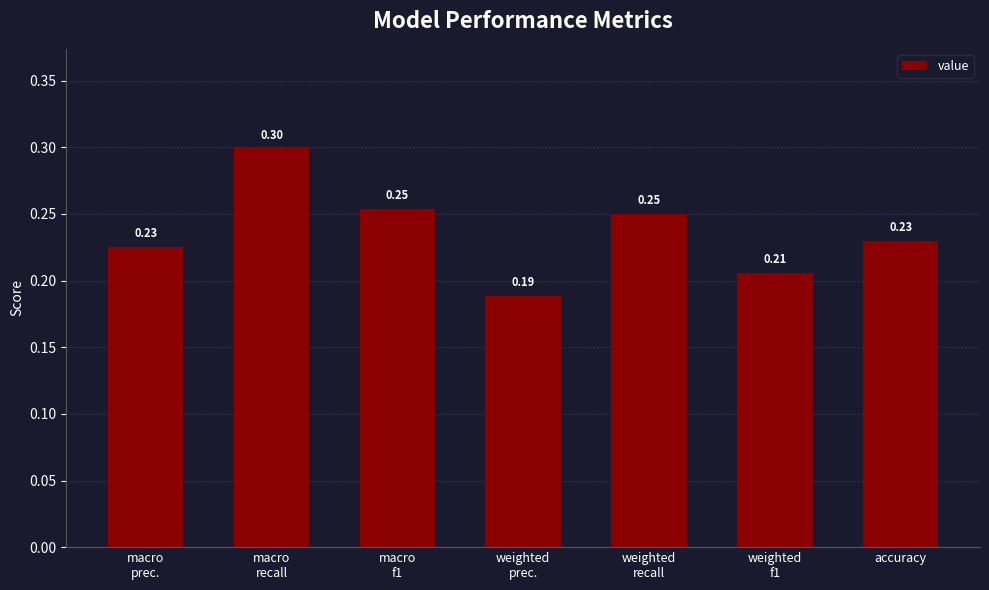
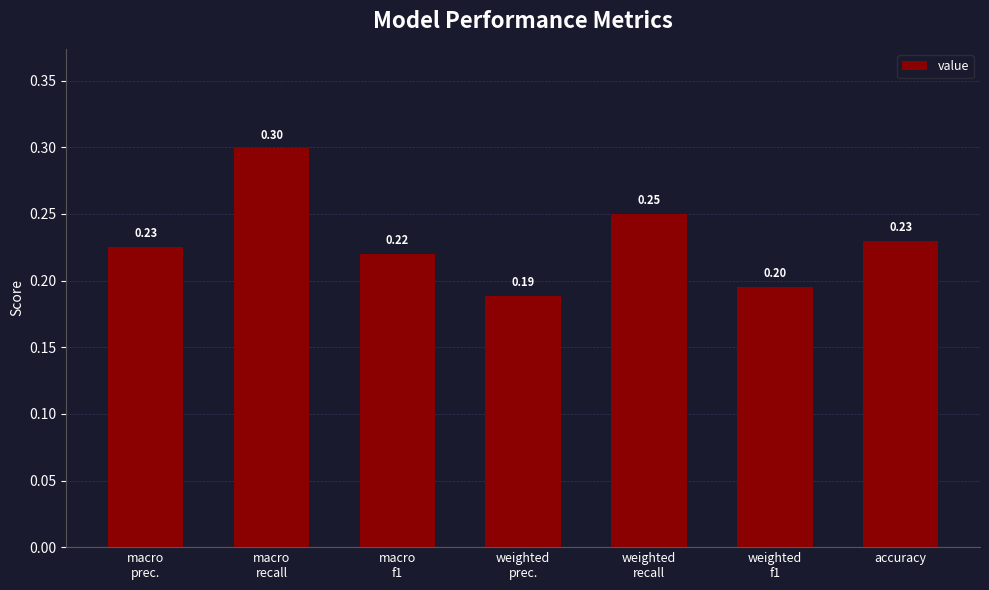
  {
    "macro prec.": 0.23,
    "macro recall": 0.30,
-   "macro f1": 0.25,
+   "macro f1": 0.22,
    "weighted prec.": 0.19,
    "weighted recall": 0.25,
-   "weighted f1": 0.21,
+   "weighted f1": 0.20,
    "accuracy": 0.23
  }
